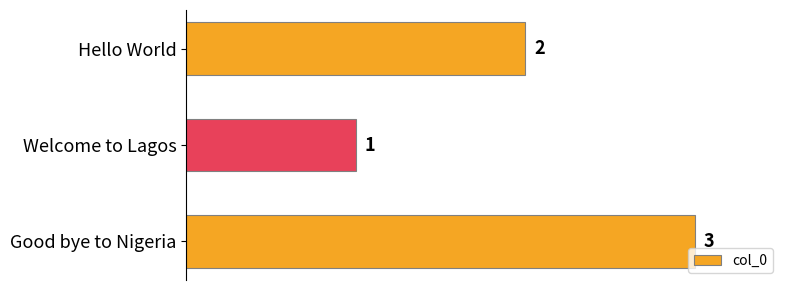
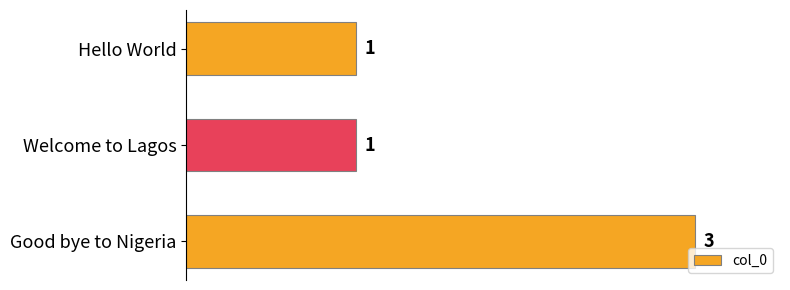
  {
-   "Hello World": 2,
+   "Hello World": 1,
    "Welcome to Lagos": 1
  }
